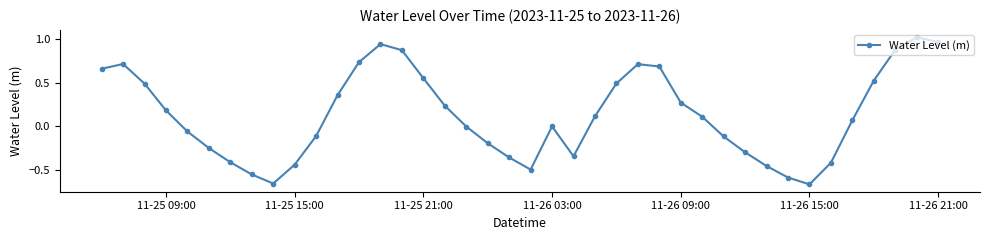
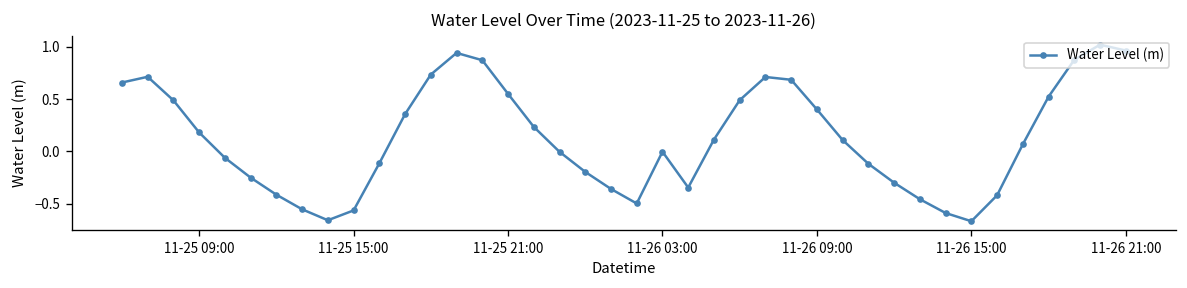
  {
    "11-25 09:00": 0.2,
-   "11-25 15:00": -0.4,
+   "11-25 15:00": -0.6,
    "11-25 21:00": 0.6,
    "11-26 03:00": 0.0,
-   "11-26 09:00": 0.3,
+   "11-26 09:00": 0.4,
    "11-26 15:00": -0.7
  }
